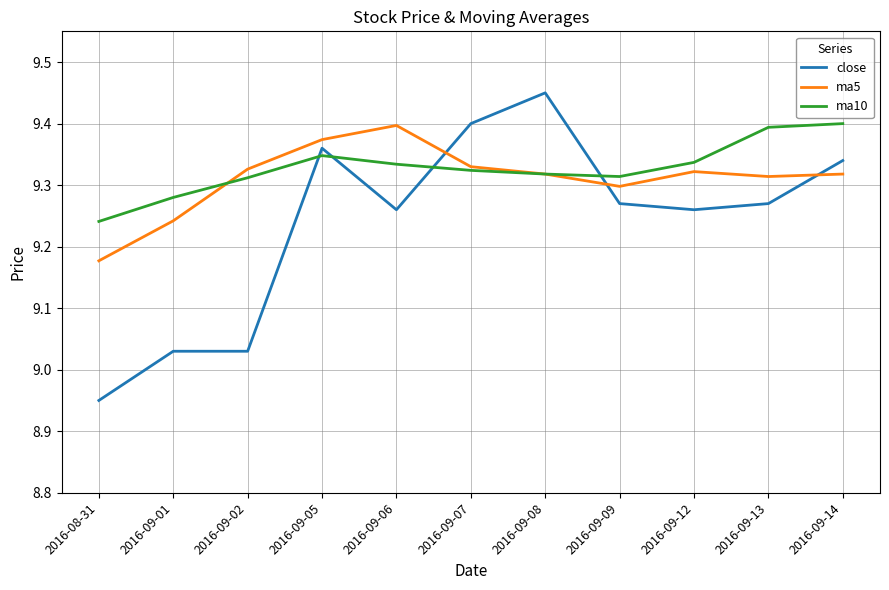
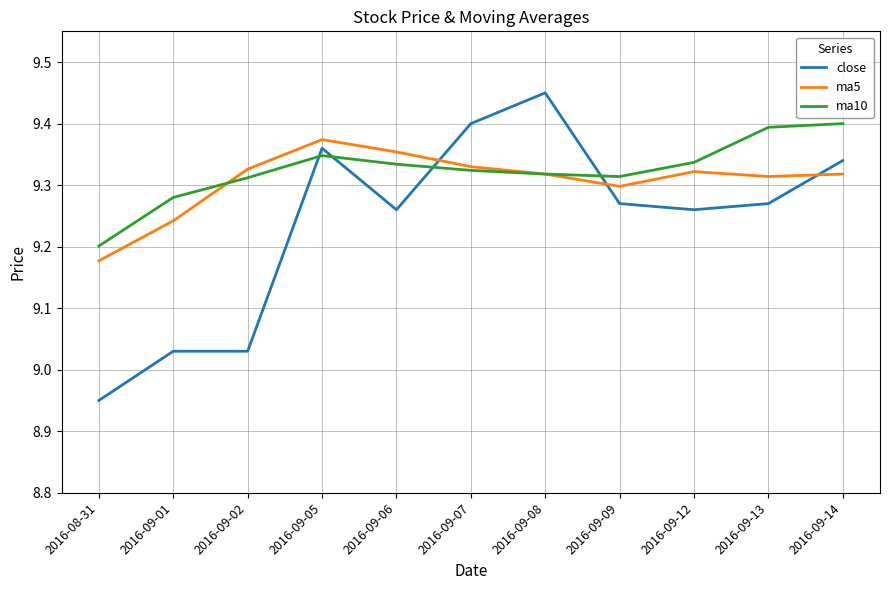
  {
    "close": {
      "2016-08-31": 8.95,
      "2016-09-01": 9.03,
      "2016-09-02": 9.03,
      "2016-09-05": 9.36,
      "2016-09-06": 9.26,
      "2016-09-07": 9.40,
      "2016-09-08": 9.45,
      "2016-09-09": 9.27,
      "2016-09-12": 9.26,
      "2016-09-13": 9.27,
      "2016-09-14": 9.34
    },
    "ma5": {
      "2016-08-31": 9.18,
      "2016-09-01": 9.24,
      "2016-09-02": 9.33,
      "2016-09-05": 9.37,
-     "2016-09-06": 9.40,
+     "2016-09-06": 9.35,
      "2016-09-07": 9.33,
      "2016-09-09": 9.30,
      "2016-09-12": 9.32,
      "2016-09-13": 9.31,
      "2016-09-14": 9.32
    },
    "ma10": {
-     "2016-08-31": 9.24,
+     "2016-08-31": 9.20,
      "2016-09-01": 9.28,
      "2016-09-02": 9.31,
      "2016-09-05": 9.35,
      "2016-09-06": 9.33,
      "2016-09-07": 9.32,
      "2016-09-09": 9.31,
      "2016-09-12": 9.34,
      "2016-09-13": 9.39,
      "2016-09-14": 9.40
    }
  }
